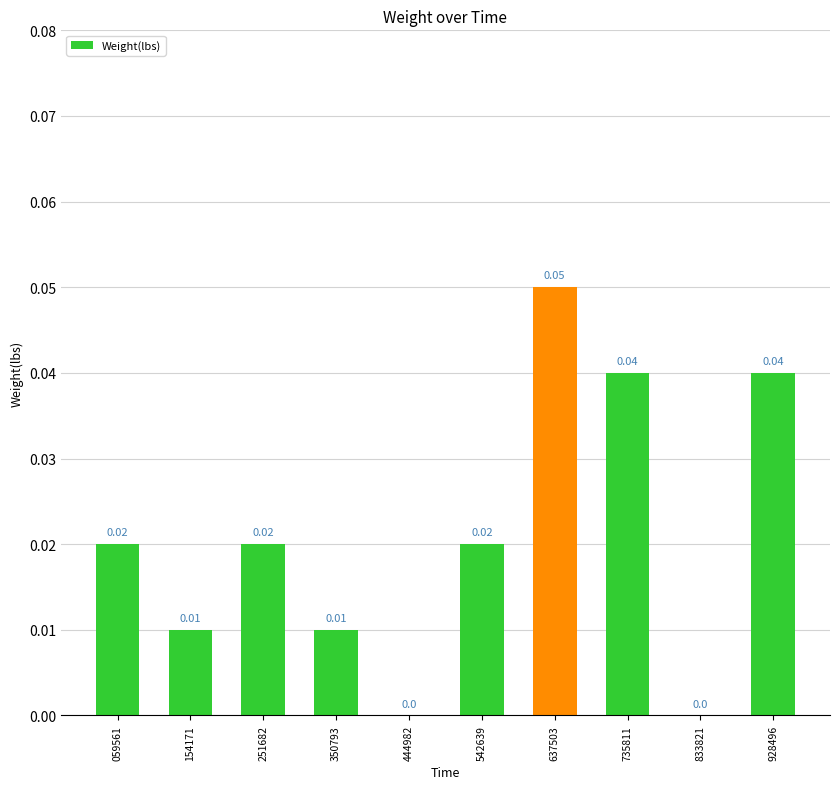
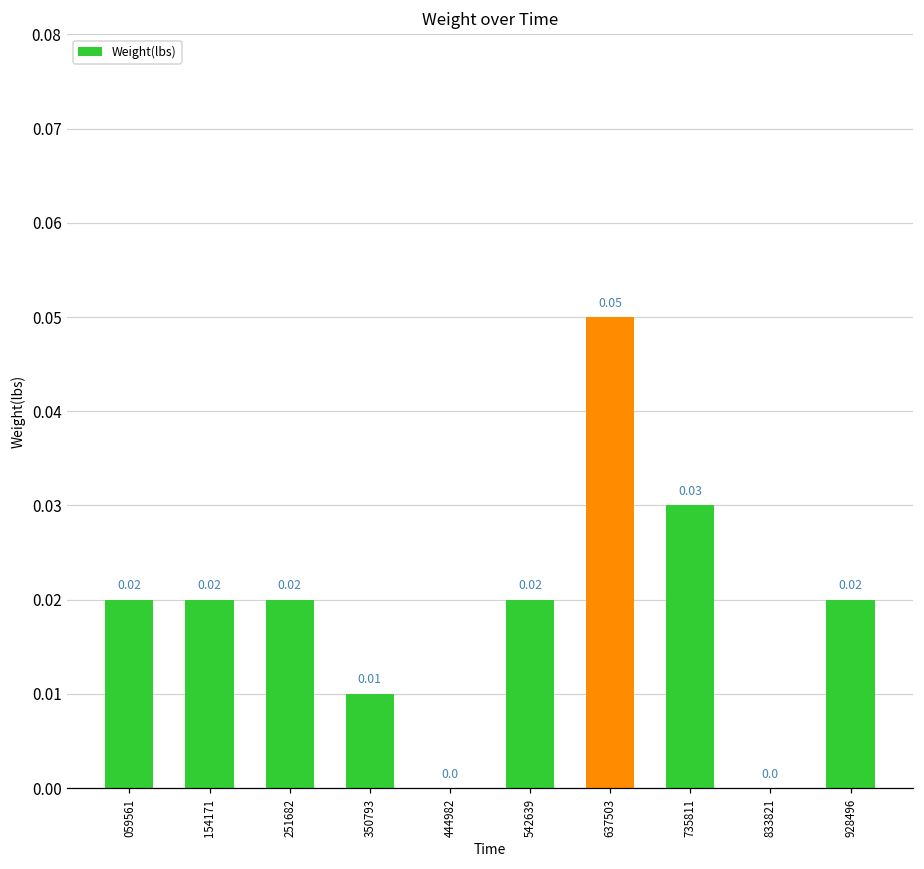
  {
    "059561": 0.02,
-   "154171": 0.01,
+   "154171": 0.02,
    "251682": 0.02,
    "350793": 0.01,
    "444982": 0.0,
    "542639": 0.02,
    "637503": 0.05,
-   "735811": 0.04,
+   "735811": 0.03,
    "833821": 0.0,
-   "928496": 0.04
+   "928496": 0.02
  }
